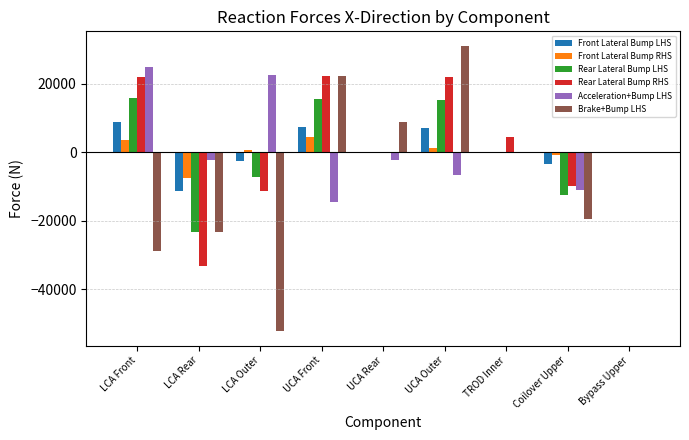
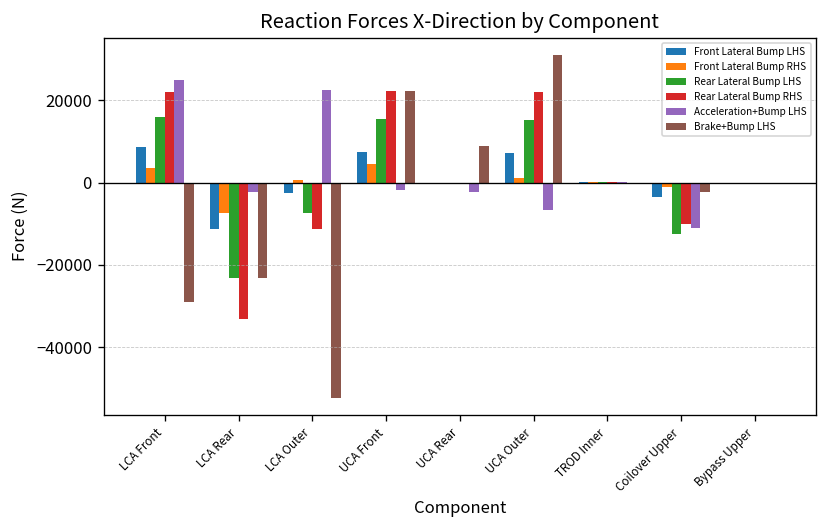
  {
    "Front Lateral Bump LHS": {
      "LCA Front": 9000,
      "LCA Rear": -11000,
      "LCA Outer": -3000,
      "UCA Front": 7000,
      "UCA Outer": 7000,
      "Coilover Upper": -4000
    },
    "Front Lateral Bump RHS": {
      "LCA Front": 3000,
      "LCA Rear": -7000,
      "UCA Front": 4000,
      "UCA Outer": 1000,
      "Coilover Upper": -1000
    },
    "Rear Lateral Bump LHS": {
      "LCA Front": 16000,
      "LCA Rear": -23000,
      "LCA Outer": -7000,
      "UCA Front": 16000,
      "UCA Outer": 15000,
      "Coilover Upper": -12000
    },
    "Rear Lateral Bump RHS": {
      "LCA Front": 22000,
      "LCA Rear": -33000,
      "LCA Outer": -11000,
      "UCA Front": 22000,
      "UCA Outer": 22000,
-     "TROD Inner": 4000,
+     "TROD Inner": 0,
      "Coilover Upper": -10000
    },
    "Acceleration+Bump LHS": {
      "LCA Front": 25000,
      "LCA Rear": -2000,
      "LCA Outer": 23000,
-     "UCA Front": -15000,
+     "UCA Front": -2000,
      "UCA Rear": -2000,
      "UCA Outer": -7000,
      "Coilover Upper": -11000
    },
    "Brake+Bump LHS": {
      "LCA Front": -29000,
      "LCA Rear": -23000,
      "LCA Outer": -52000,
      "UCA Front": 22000,
      "UCA Rear": 9000,
      "UCA Outer": 31000,
-     "Coilover Upper": -20000
+     "Coilover Upper": -2000
    }
  }
